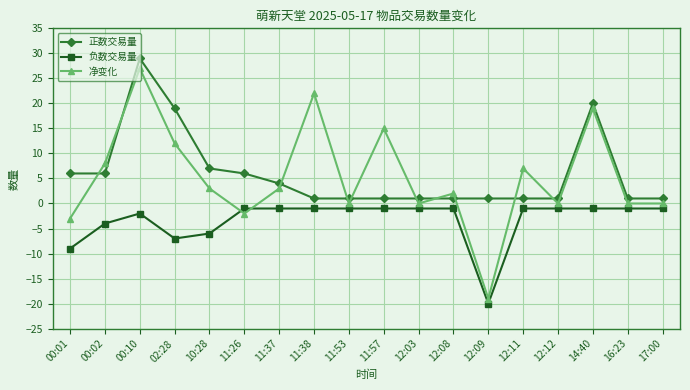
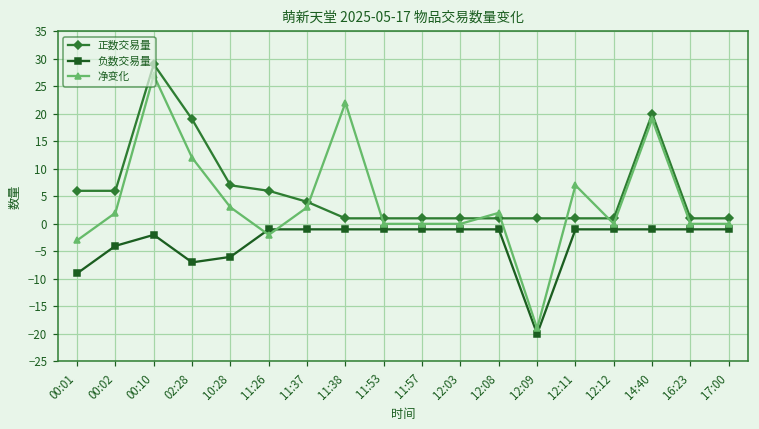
  {
    "净变化": {
      "00:01": -3,
-     "00:02": 8,
+     "00:02": 2,
      "02:28": 12,
      "10:28": 3,
      "11:26": -2,
      "11:37": 3,
      "11:38": 22,
      "11:53": 0,
-     "11:57": 15,
+     "11:57": 0,
      "12:03": 0,
      "12:08": 2,
      "12:09": -19,
      "12:11": 7,
      "12:12": 0,
      "14:40": 19,
      "16:23": 0,
      "17:00": 0
    }
  }
